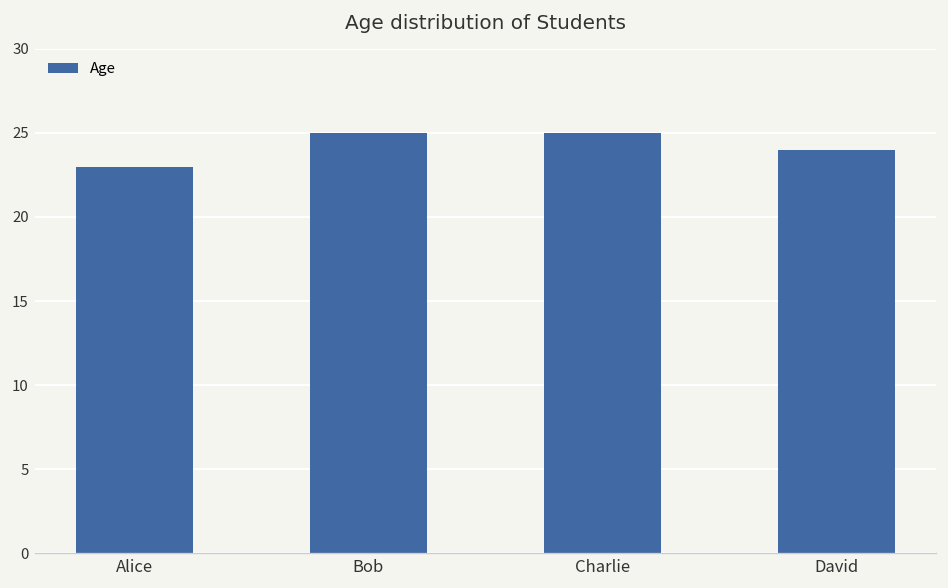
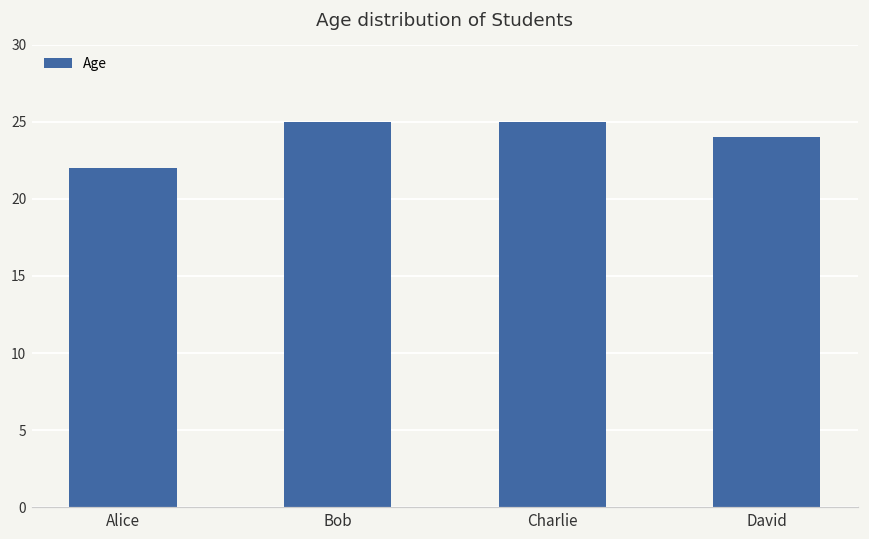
  {
-   "Alice": 23,
+   "Alice": 22,
    "Bob": 25,
    "Charlie": 25,
    "David": 24
  }
